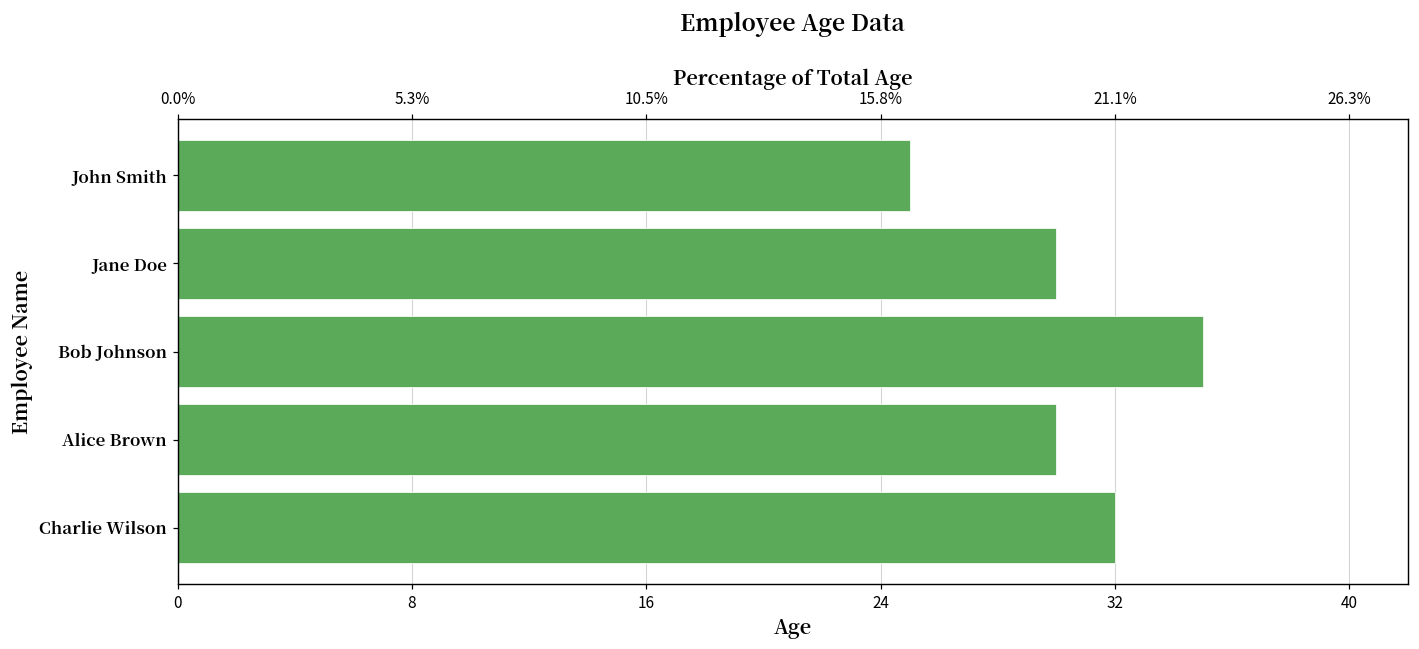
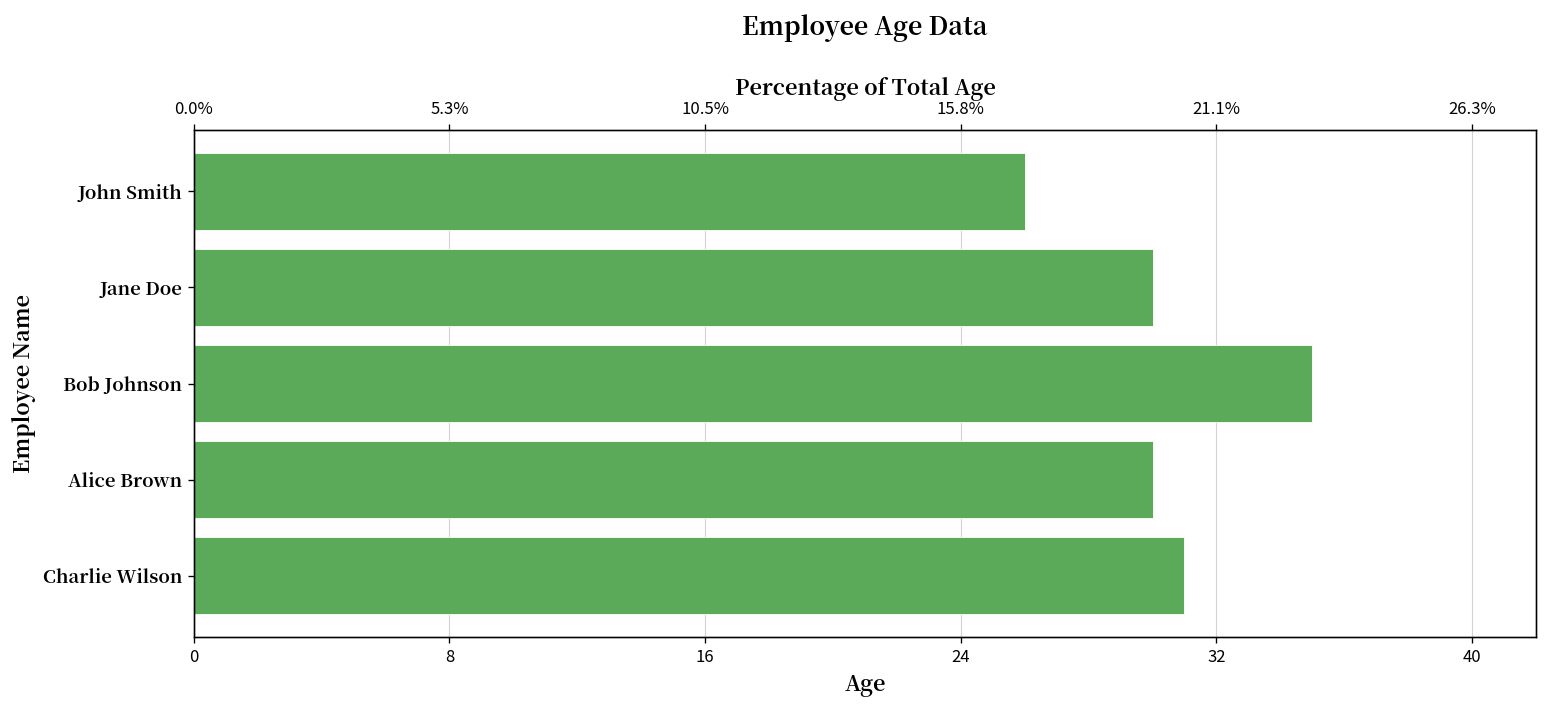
  {
-   "John Smith": 25,
+   "John Smith": 26,
    "Jane Doe": 30,
    "Bob Johnson": 35,
    "Alice Brown": 30,
-   "Charlie Wilson": 32
+   "Charlie Wilson": 31
  }
